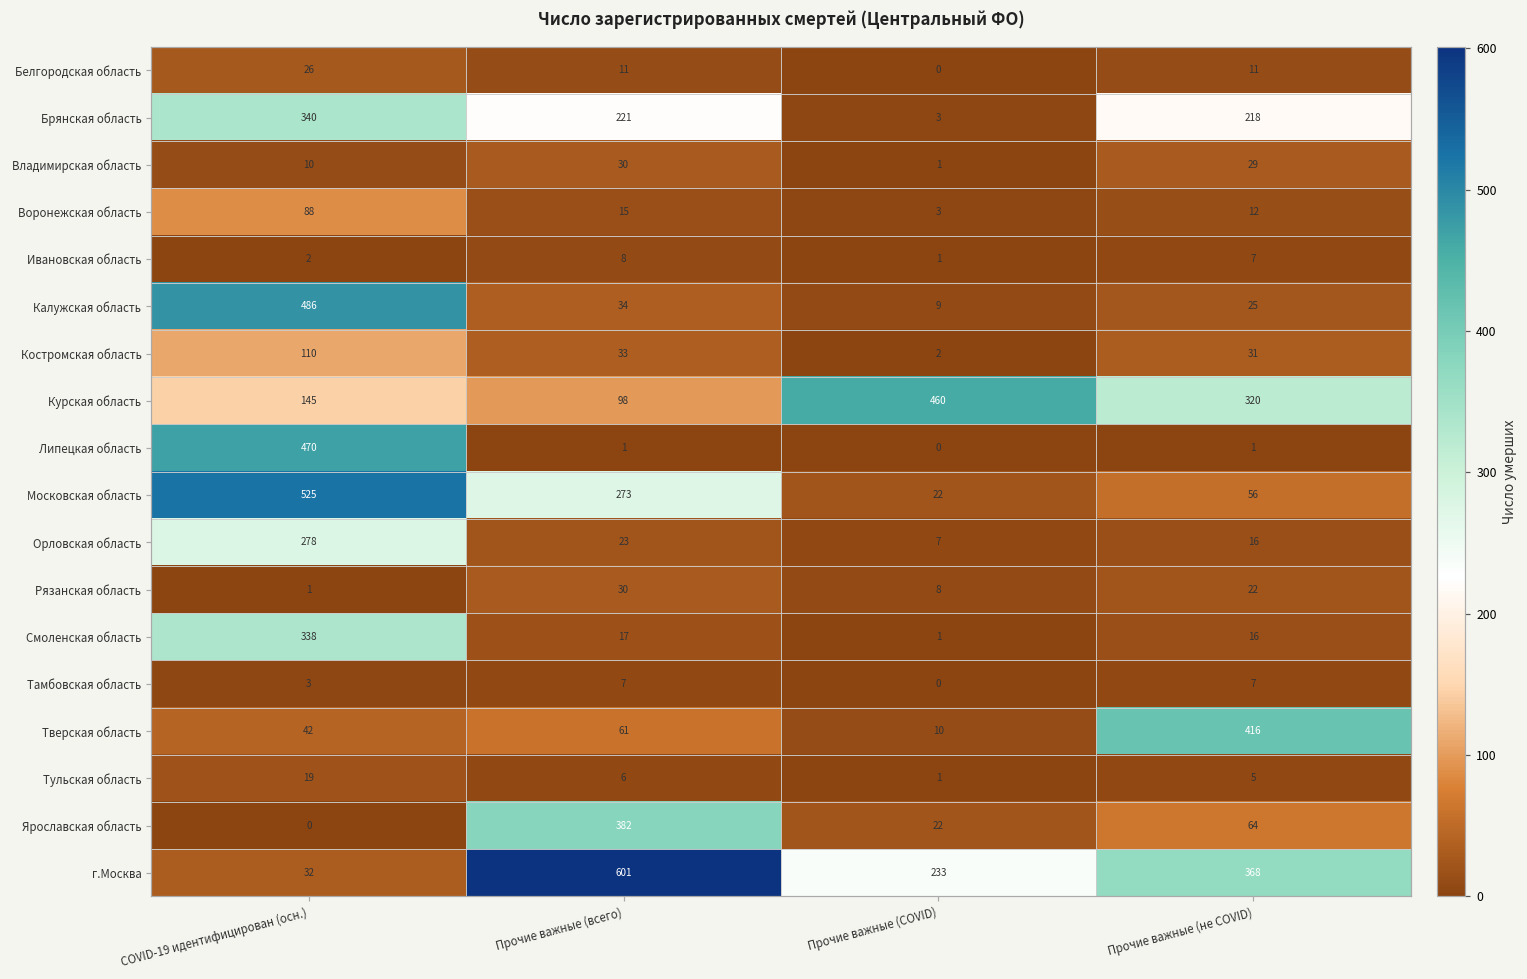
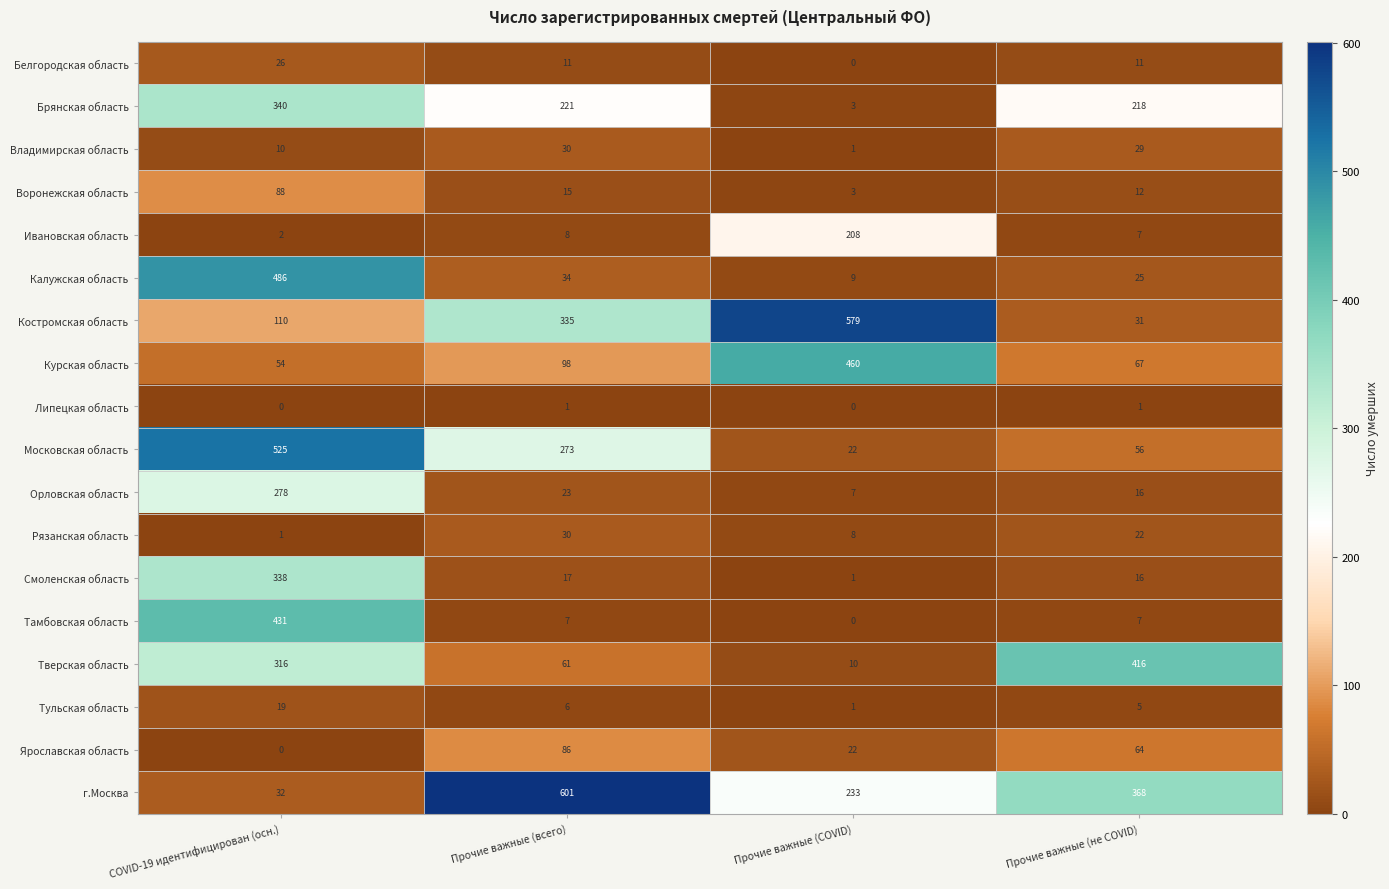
  {
    "Белгородская область": {
      "COVID-19 идентифицирован (осн.)": 26,
      "Прочие важные (всего)": 11,
      "Прочие важные (COVID)": 0,
      "Прочие важные (не COVID)": 11
    },
    "Брянская область": {
      "COVID-19 идентифицирован (осн.)": 340,
      "Прочие важные (всего)": 221,
      "Прочие важные (COVID)": 3,
      "Прочие важные (не COVID)": 218
    },
    "Владимирская область": {
      "COVID-19 идентифицирован (осн.)": 10,
      "Прочие важные (всего)": 30,
      "Прочие важные (COVID)": 1,
      "Прочие важные (не COVID)": 29
    },
    "Воронежская область": {
      "COVID-19 идентифицирован (осн.)": 88,
      "Прочие важные (всего)": 15,
      "Прочие важные (COVID)": 3,
      "Прочие важные (не COVID)": 12
    },
    "Ивановская область": {
      "COVID-19 идентифицирован (осн.)": 2,
      "Прочие важные (всего)": 8,
-     "Прочие важные (COVID)": 1,
+     "Прочие важные (COVID)": 208,
      "Прочие важные (не COVID)": 7
    },
    "Калужская область": {
      "COVID-19 идентифицирован (осн.)": 486,
      "Прочие важные (всего)": 34,
      "Прочие важные (COVID)": 9,
      "Прочие важные (не COVID)": 25
    },
    "Костромская область": {
      "COVID-19 идентифицирован (осн.)": 110,
-     "Прочие важные (всего)": 33,
-     "Прочие важные (COVID)": 2,
+     "Прочие важные (всего)": 335,
+     "Прочие важные (COVID)": 579,
      "Прочие важные (не COVID)": 31
    },
    "Курская область": {
-     "COVID-19 идентифицирован (осн.)": 145,
+     "COVID-19 идентифицирован (осн.)": 54,
      "Прочие важные (всего)": 98,
      "Прочие важные (COVID)": 460,
-     "Прочие важные (не COVID)": 320
+     "Прочие важные (не COVID)": 67
    },
    "Липецкая область": {
-     "COVID-19 идентифицирован (осн.)": 470,
+     "COVID-19 идентифицирован (осн.)": 0,
      "Прочие важные (всего)": 1,
      "Прочие важные (COVID)": 0,
      "Прочие важные (не COVID)": 1
    },
    "Московская область": {
      "COVID-19 идентифицирован (осн.)": 525,
      "Прочие важные (всего)": 273,
      "Прочие важные (COVID)": 22,
      "Прочие важные (не COVID)": 56
    },
    "Орловская область": {
      "COVID-19 идентифицирован (осн.)": 278,
      "Прочие важные (всего)": 23,
      "Прочие важные (COVID)": 7,
      "Прочие важные (не COVID)": 16
    },
    "Рязанская область": {
      "COVID-19 идентифицирован (осн.)": 1,
      "Прочие важные (всего)": 30,
      "Прочие важные (COVID)": 8,
      "Прочие важные (не COVID)": 22
    },
    "Смоленская область": {
      "COVID-19 идентифицирован (осн.)": 338,
      "Прочие важные (всего)": 17,
      "Прочие важные (COVID)": 1,
      "Прочие важные (не COVID)": 16
    },
    "Тамбовская область": {
-     "COVID-19 идентифицирован (осн.)": 3,
+     "COVID-19 идентифицирован (осн.)": 431,
      "Прочие важные (всего)": 7,
      "Прочие важные (COVID)": 0,
      "Прочие важные (не COVID)": 7
    },
    "Тверская область": {
-     "COVID-19 идентифицирован (осн.)": 42,
+     "COVID-19 идентифицирован (осн.)": 316,
      "Прочие важные (всего)": 61,
      "Прочие важные (COVID)": 10,
      "Прочие важные (не COVID)": 416
    },
    "Тульская область": {
      "COVID-19 идентифицирован (осн.)": 19,
      "Прочие важные (всего)": 6,
      "Прочие важные (COVID)": 1,
      "Прочие важные (не COVID)": 5
    },
    "Ярославская область": {
      "COVID-19 идентифицирован (осн.)": 0,
-     "Прочие важные (всего)": 382,
+     "Прочие важные (всего)": 86,
      "Прочие важные (COVID)": 22,
      "Прочие важные (не COVID)": 64
    },
    "г.Москва": {
      "COVID-19 идентифицирован (осн.)": 32,
      "Прочие важные (всего)": 601,
      "Прочие важные (COVID)": 233,
      "Прочие важные (не COVID)": 368
    }
  }
